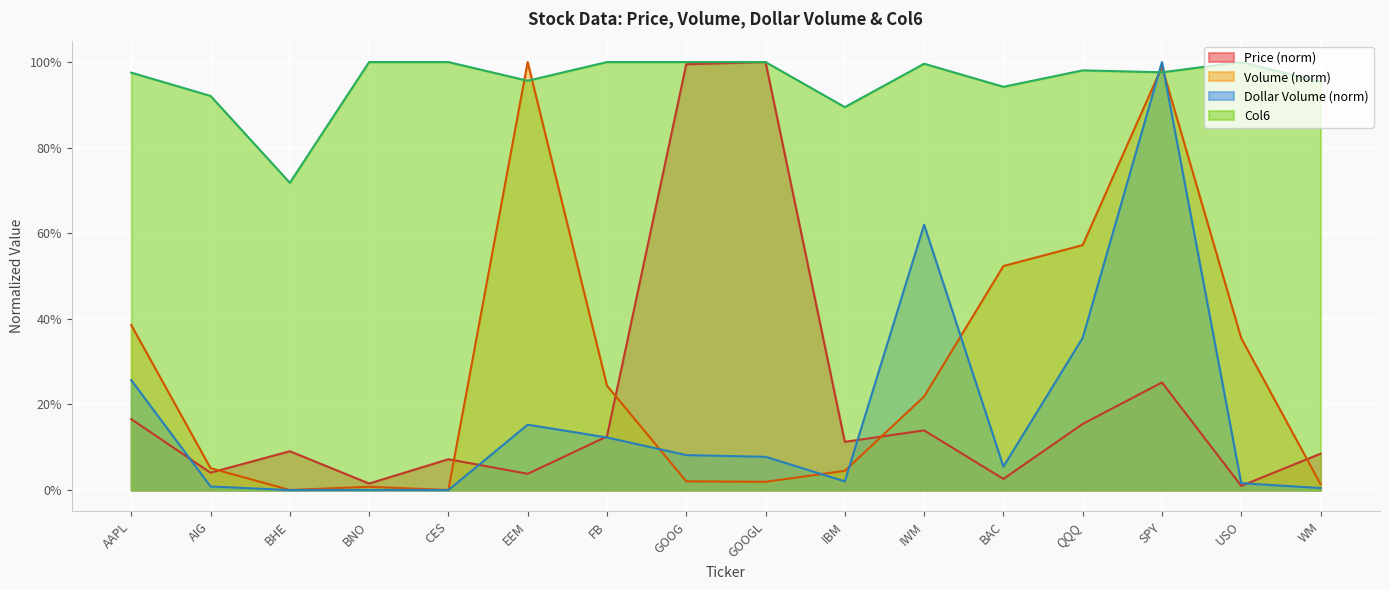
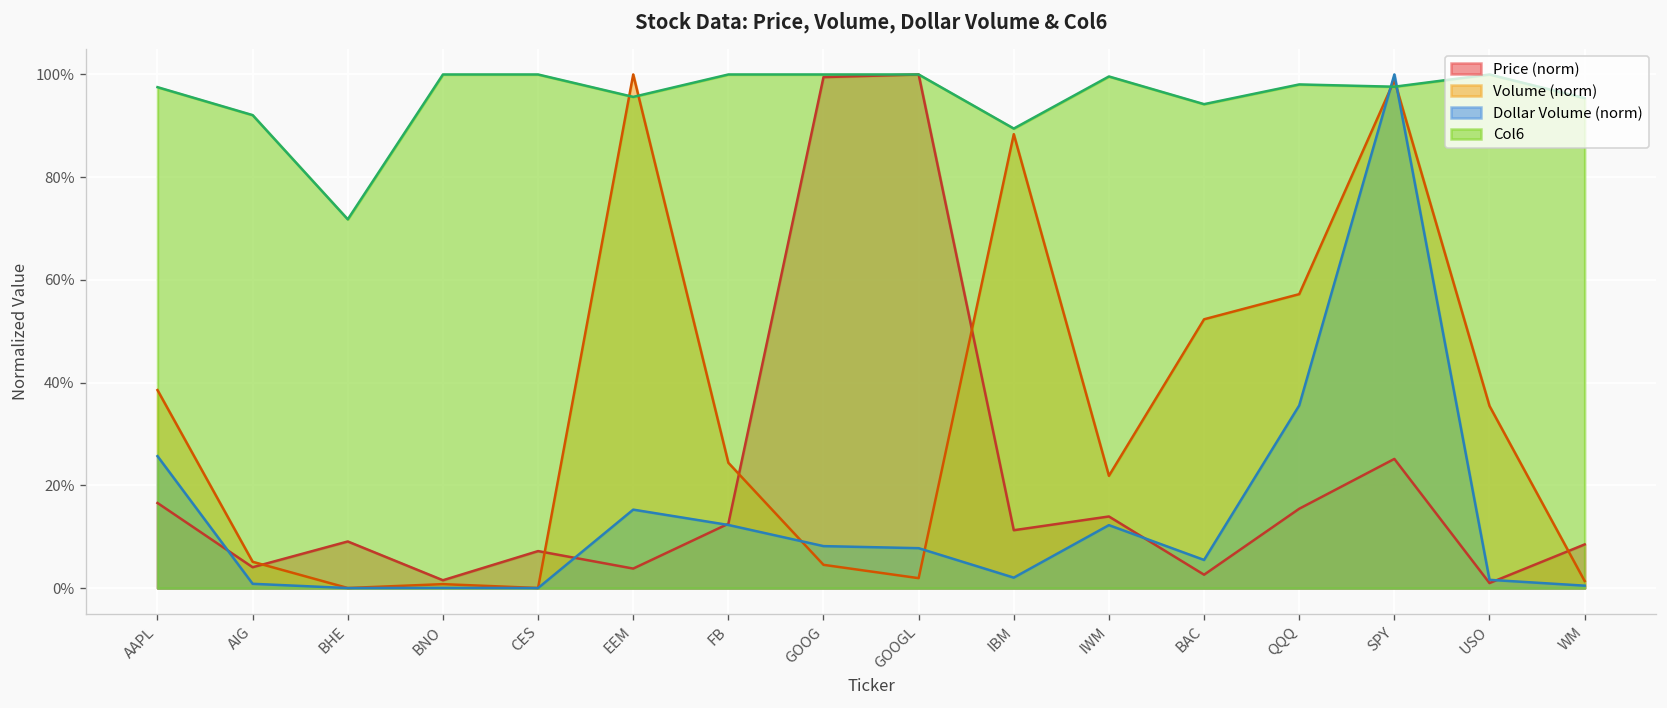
  {
    "Price (norm)": {
      "AAPL": "17%",
      "AIG": "4%",
      "BHE": "9%",
      "BNO": "2%",
      "CES": "7%",
      "EEM": "4%",
      "IBM": "11%",
      "IWM": "14%",
      "BAC": "3%",
      "QQQ": "15%",
      "SPY": "25%",
      "USO": "1%",
      "WM": "9%"
    },
    "Volume (norm)": {
      "AAPL": "39%",
      "AIG": "5%",
      "BNO": "1%",
      "EEM": "100%",
      "FB": "24%",
-     "GOOG": "2%",
+     "GOOG": "5%",
      "GOOGL": "2%",
-     "IBM": "4%",
+     "IBM": "88%",
      "IWM": "22%",
      "BAC": "52%",
      "QQQ": "57%",
      "SPY": "99%",
      "USO": "35%",
      "WM": "1%"
    },
    "Dollar Volume (norm)": {
      "AAPL": "26%",
      "AIG": "1%",
      "BNO": "0%",
      "EEM": "15%",
      "GOOG": "8%",
      "GOOGL": "8%",
      "IBM": "2%",
-     "IWM": "62%",
+     "IWM": "12%",
      "BAC": "5%",
      "QQQ": "36%",
      "SPY": "100%",
      "USO": "2%",
      "WM": "0%"
    },
    "Col6": {
      "AAPL": "98%",
      "AIG": "92%",
      "BHE": "72%",
      "BNO": "100%",
      "CES": "100%",
      "EEM": "96%",
      "FB": "100%",
      "IBM": "89%",
      "IWM": "100%",
      "BAC": "94%",
      "QQQ": "98%",
      "SPY": "98%"
    }
  }
